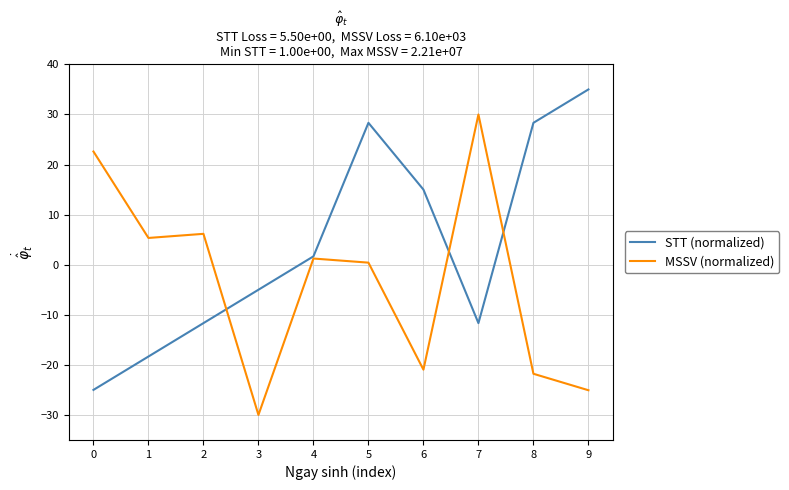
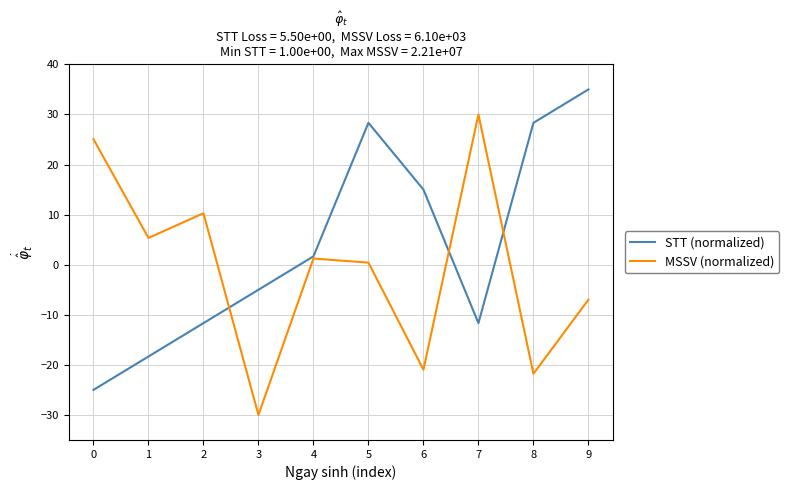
  {
    "STT (normalized)": {
      "0": -25,
      "1": -18,
      "2": -12,
      "3": -5,
      "5": 28,
      "6": 15,
      "7": -12,
      "8": 28,
      "9": 35
    },
    "MSSV (normalized)": {
-     "0": 23,
+     "0": 25,
      "1": 5,
-     "2": 6,
+     "2": 10,
      "3": -30,
      "5": 0,
      "6": -21,
      "7": 30,
      "8": -22,
-     "9": -25
+     "9": -7
    }
  }
